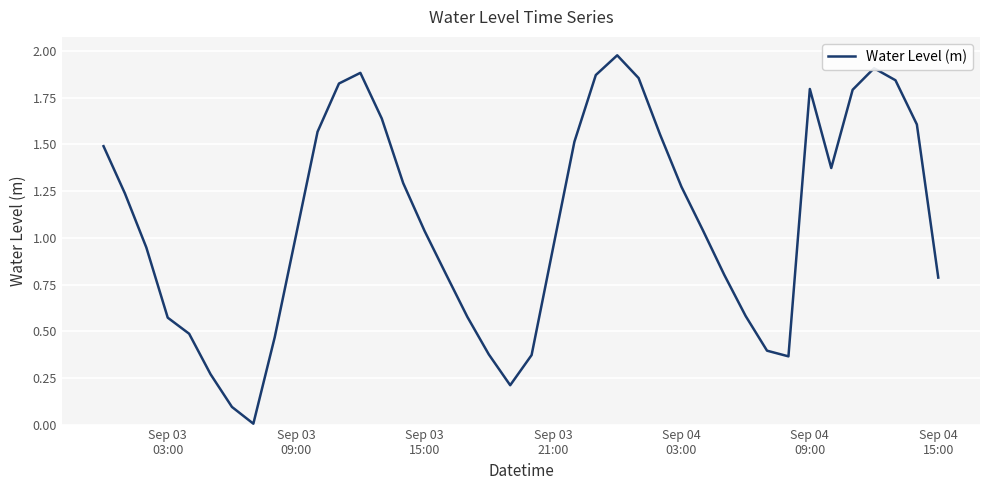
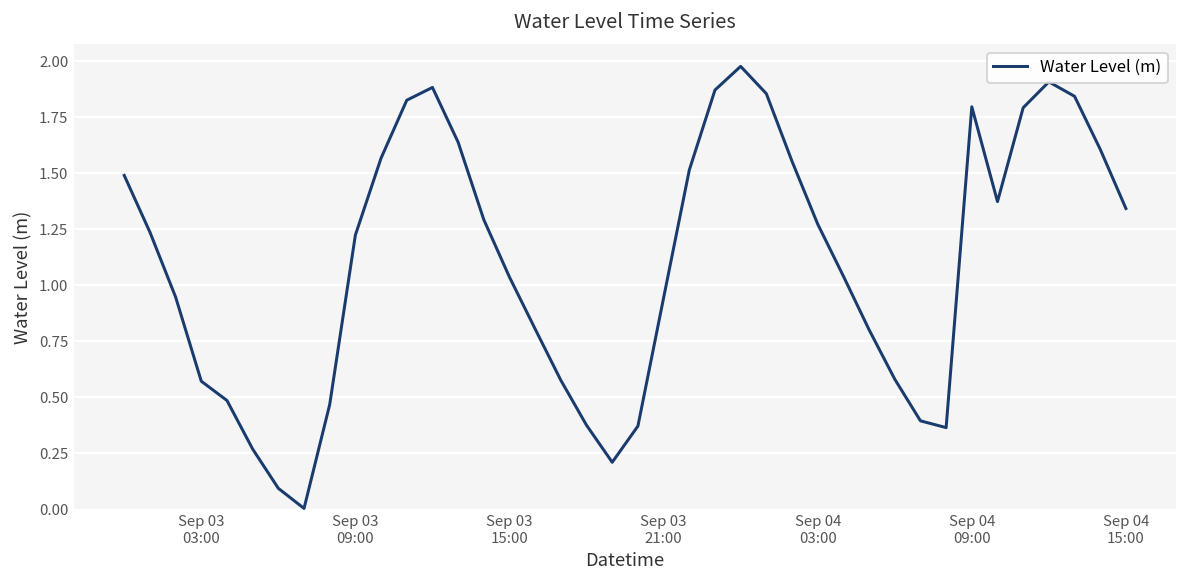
  {
    "Sep 03 03:00": 0.57,
-   "Sep 03 09:00": 1.02,
+   "Sep 03 09:00": 1.23,
    "Sep 03 15:00": 1.04,
    "Sep 03 21:00": 0.94,
    "Sep 04 03:00": 1.27,
    "Sep 04 09:00": 1.80,
-   "Sep 04 15:00": 0.79
+   "Sep 04 15:00": 1.34
  }
